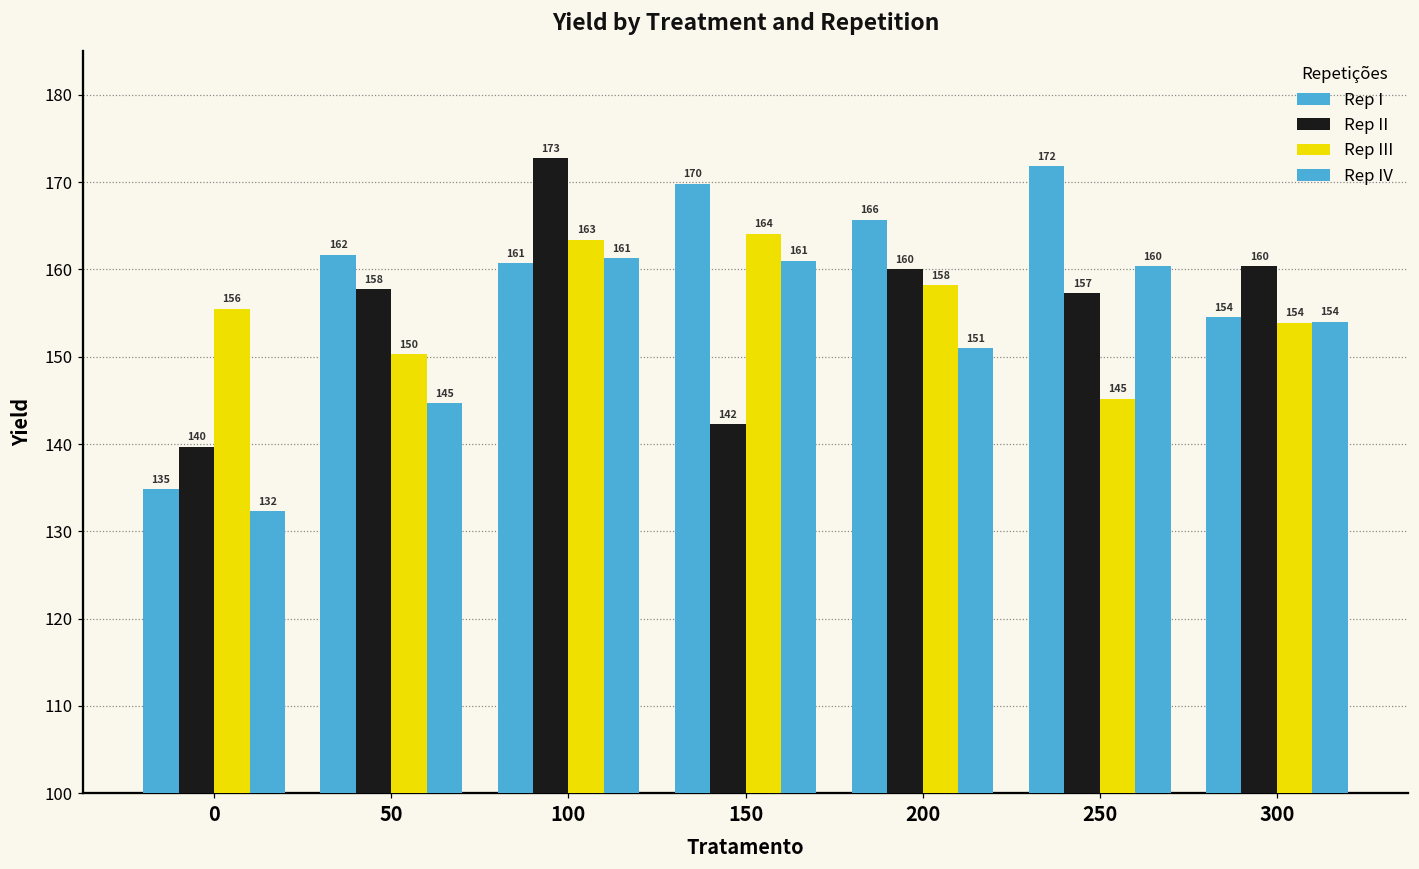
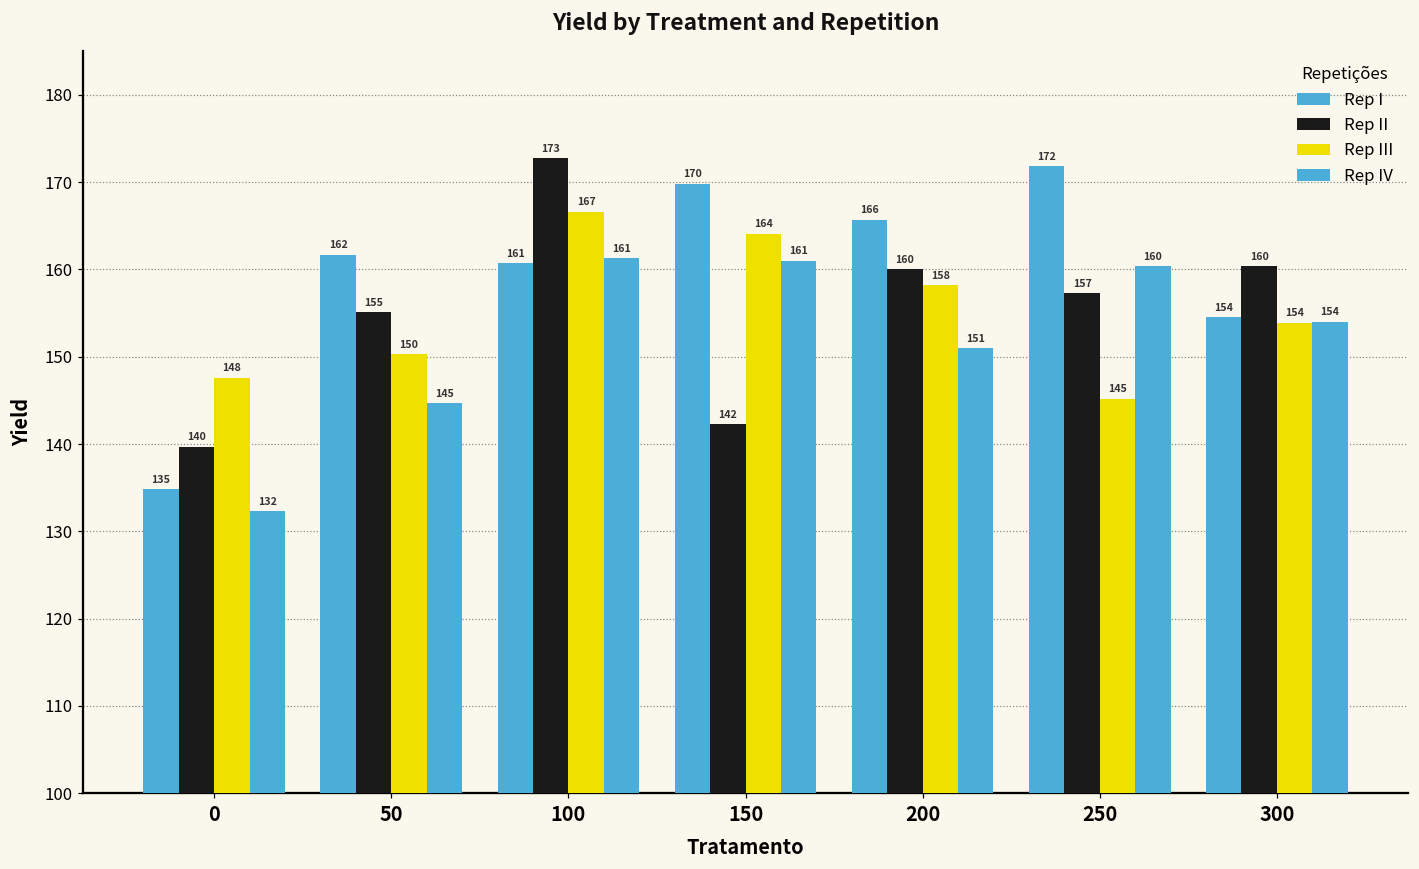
  {
    "Rep II": {
      "0": 140,
-     "50": 158,
+     "50": 155,
      "100": 173,
      "150": 142,
      "200": 160,
      "250": 157,
      "300": 160
    },
    "Rep III": {
-     "0": 156,
+     "0": 148,
      "50": 150,
-     "100": 163,
+     "100": 167,
      "150": 164,
      "200": 158,
      "250": 145,
      "300": 154
    }
  }
